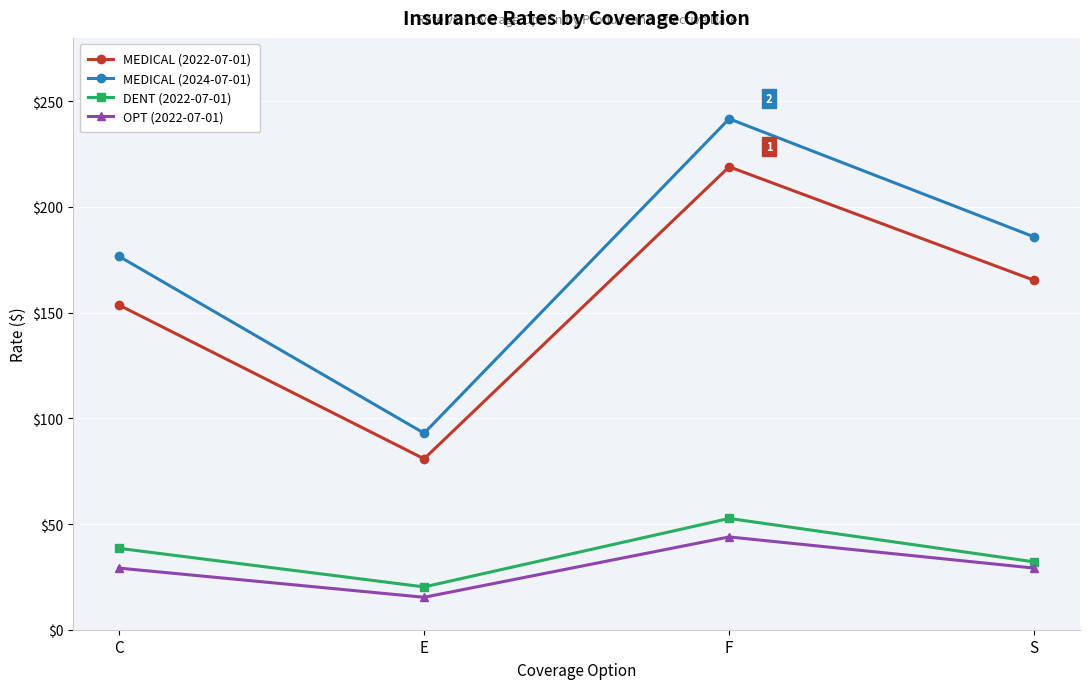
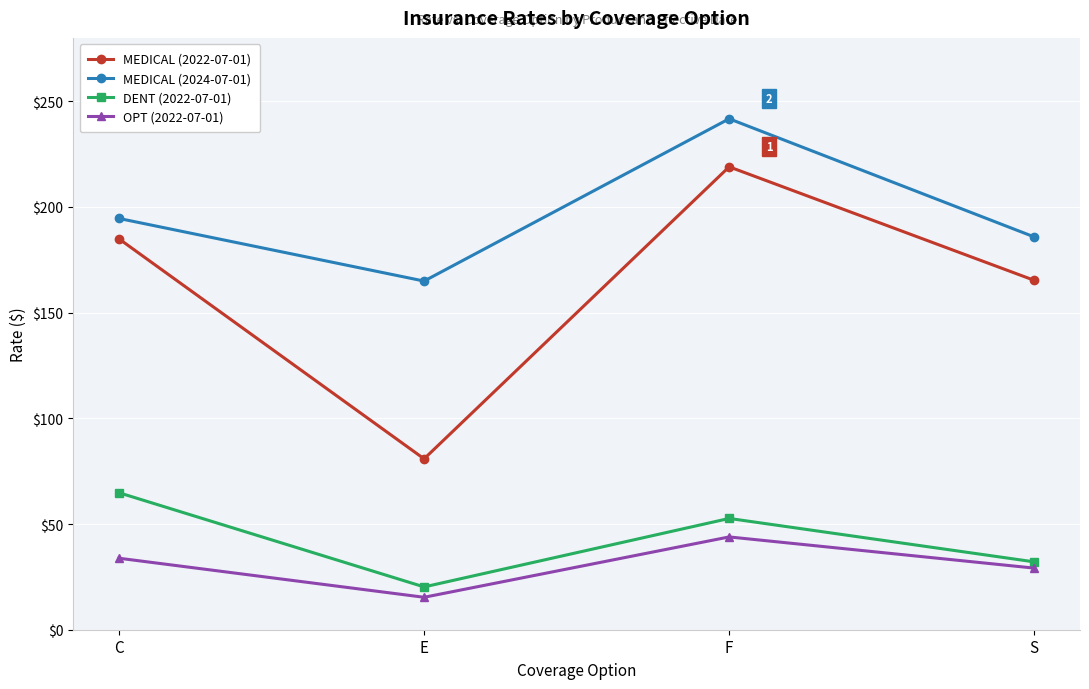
  {
    "MEDICAL (2022-07-01)": {
-     "C": "$154",
+     "C": "$185",
      "E": "$81",
      "F": "$219",
      "S": "$165"
    },
    "MEDICAL (2024-07-01)": {
-     "C": "$177",
-     "E": "$93",
+     "C": "$195",
+     "E": "$165",
      "F": "$242",
      "S": "$186"
    },
    "DENT (2022-07-01)": {
-     "C": "$39",
+     "C": "$65",
      "E": "$20",
      "F": "$53",
      "S": "$32"
    },
    "OPT (2022-07-01)": {
-     "C": "$29",
+     "C": "$34",
      "E": "$15",
      "F": "$44",
      "S": "$29"
    }
  }
